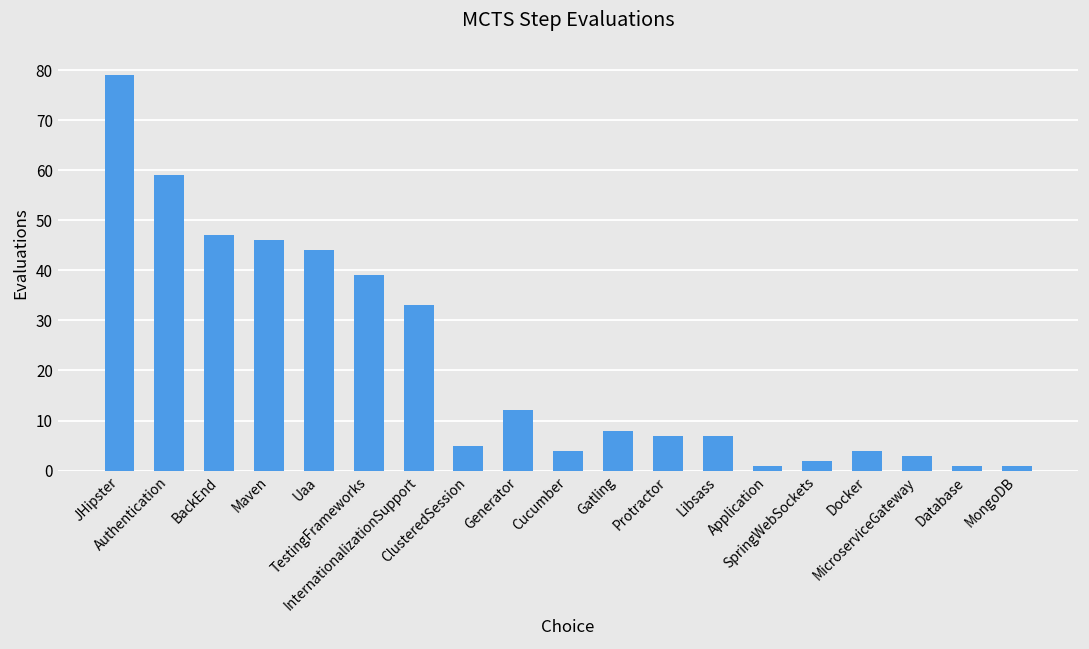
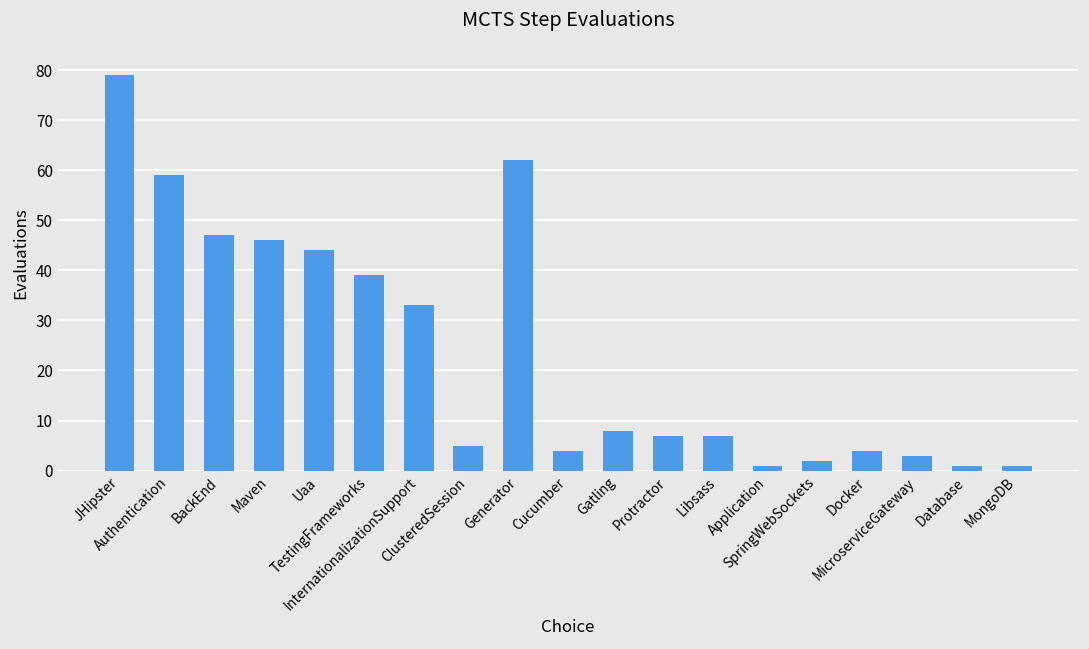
  {
    "JHipster": 79,
    "Authentication": 59,
    "BackEnd": 47,
    "Maven": 46,
    "Uaa": 44,
    "TestingFrameworks": 39,
    "InternationalizationSupport": 33,
    "ClusteredSession": 5,
-   "Generator": 12,
+   "Generator": 62,
    "Cucumber": 4,
    "Gatling": 8,
    "Protractor": 7,
    "Libsass": 7,
    "Application": 1,
    "SpringWebSockets": 2,
    "Docker": 4,
    "MicroserviceGateway": 3,
    "Database": 1,
    "MongoDB": 1
  }
